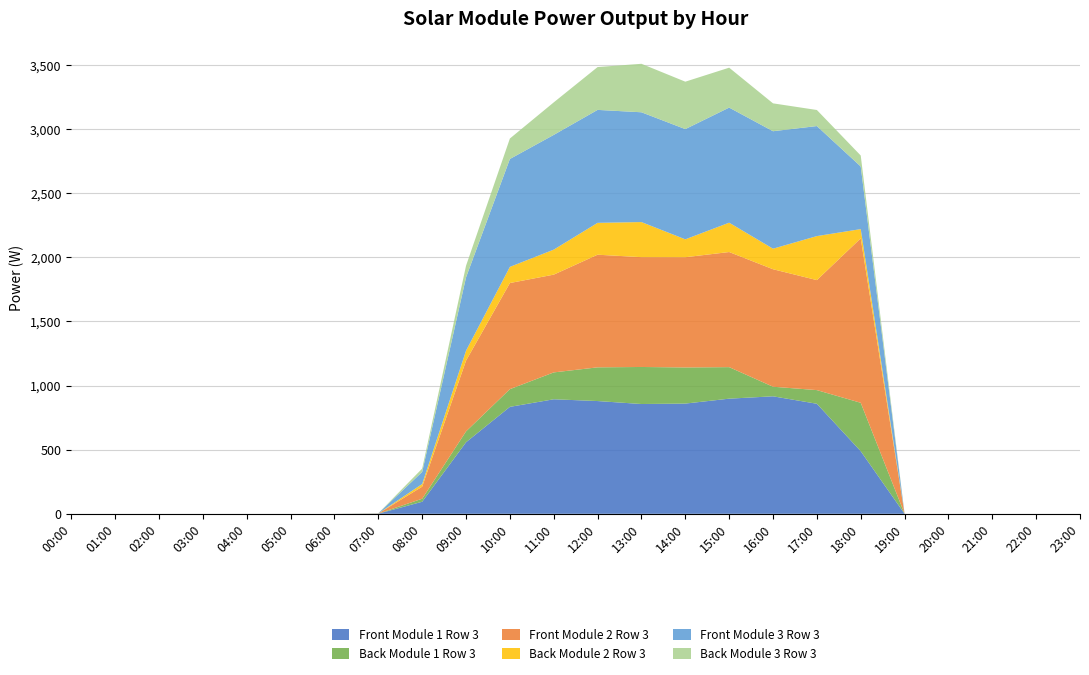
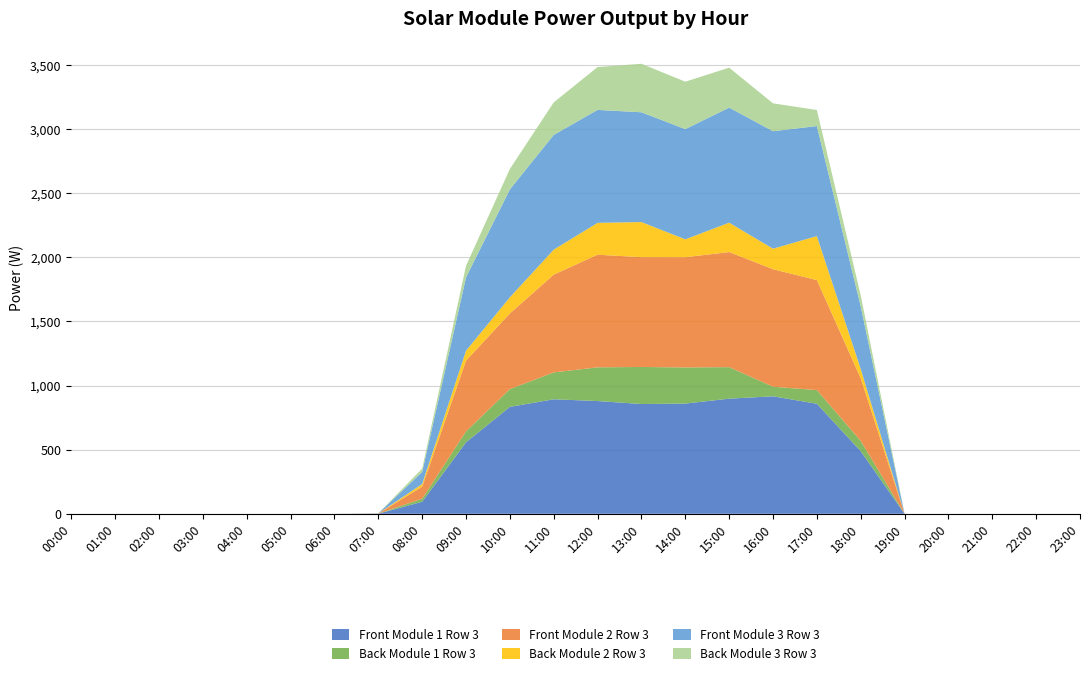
  {
    "Back Module 1 Row 3": {
      "08:00": "20",
      "09:00": "80",
      "10:00": "140",
      "11:00": "210",
      "12:00": "260",
      "13:00": "290",
      "14:00": "280",
      "15:00": "250",
      "16:00": "70",
      "17:00": "110",
-     "18:00": "380"
+     "18:00": "80"
    },
    "Front Module 2 Row 3": {
      "08:00": "90",
      "09:00": "550",
-     "10:00": "830",
+     "10:00": "590",
      "11:00": "760",
      "12:00": "880",
      "13:00": "860",
      "14:00": "860",
      "15:00": "900",
      "16:00": "920",
      "17:00": "860",
-     "18:00": "1,280"
+     "18:00": "490"
    },
    "Back Module 2 Row 3": {
      "08:00": "20",
      "09:00": "80",
      "10:00": "130",
      "11:00": "190",
      "12:00": "250",
      "13:00": "270",
      "14:00": "140",
      "15:00": "230",
      "16:00": "160",
      "17:00": "340",
      "18:00": "70"
    },
    "Back Module 3 Row 3": {
      "08:00": "30",
      "09:00": "90",
      "10:00": "160",
      "11:00": "250",
      "12:00": "330",
      "13:00": "380",
      "14:00": "370",
      "15:00": "310",
      "16:00": "220",
      "17:00": "130",
      "18:00": "90"
    }
  }
